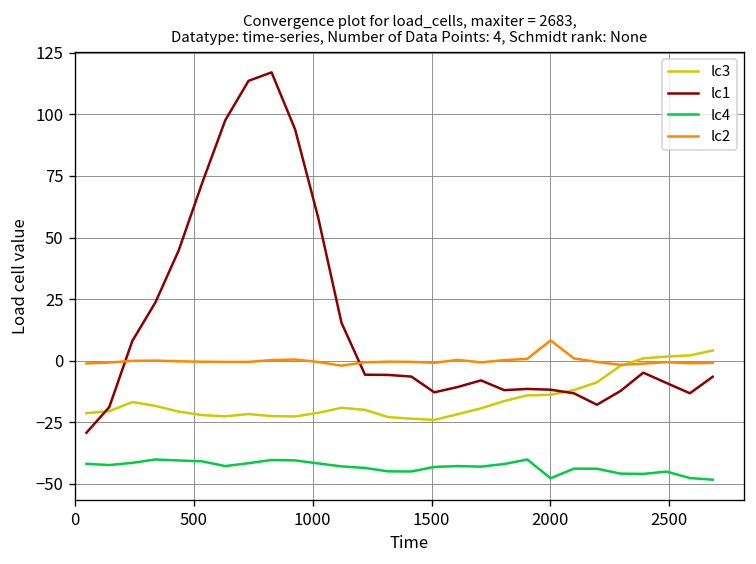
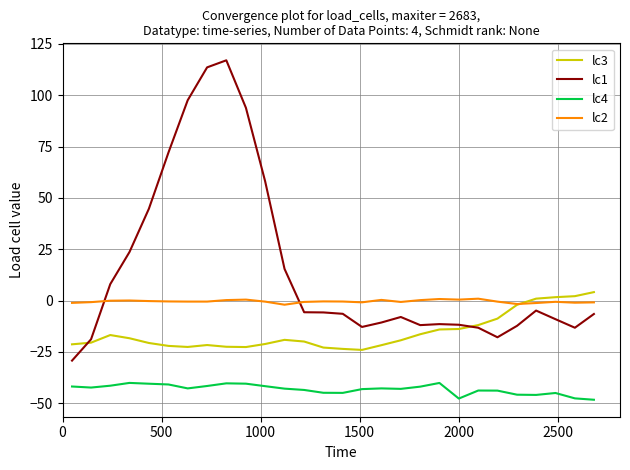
  {
    "lc3": {
      "2000": -14
    },
    "lc1": {
      "2000": -12
    },
    "lc4": {
      "2000": -48
    },
    "lc2": {
-     "2000": 8
+     "2000": 0
    }
  }
